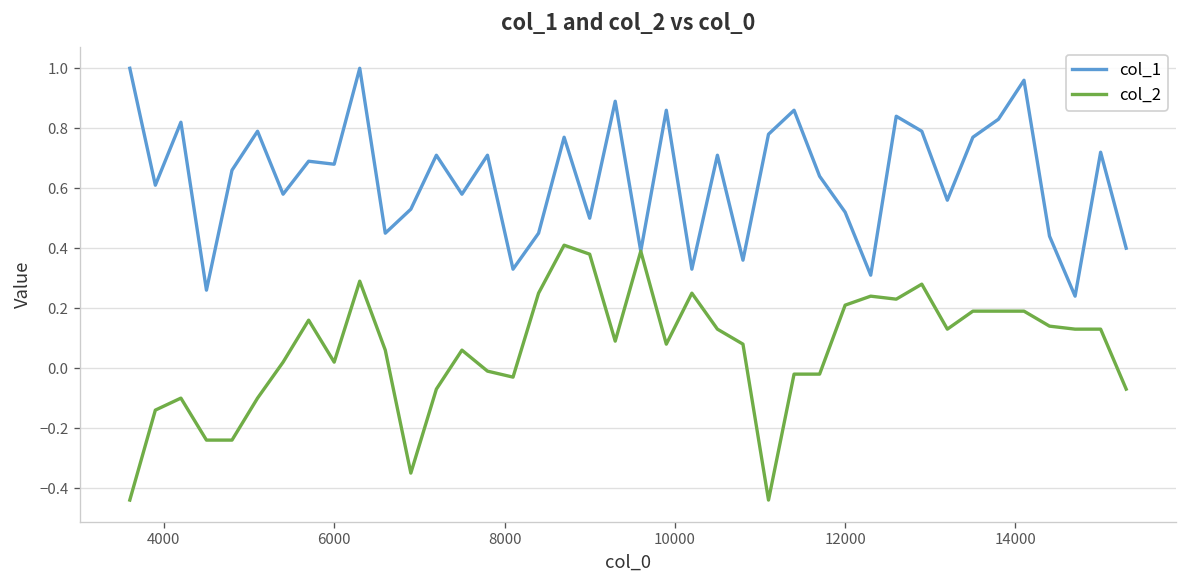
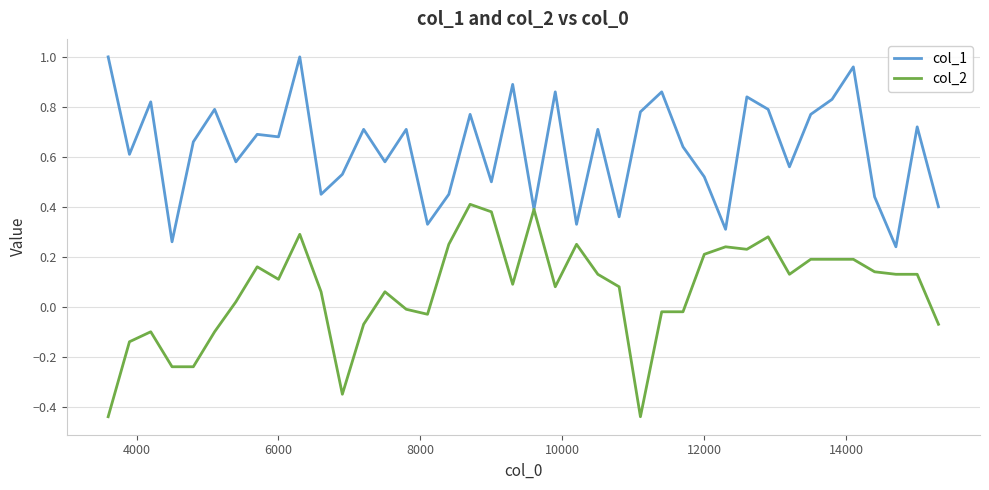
  {
    "col_1": {
      "6000": 0.68,
      "12000": 0.52
    },
    "col_2": {
-     "6000": 0.02,
+     "6000": 0.11,
      "12000": 0.21
    }
  }
